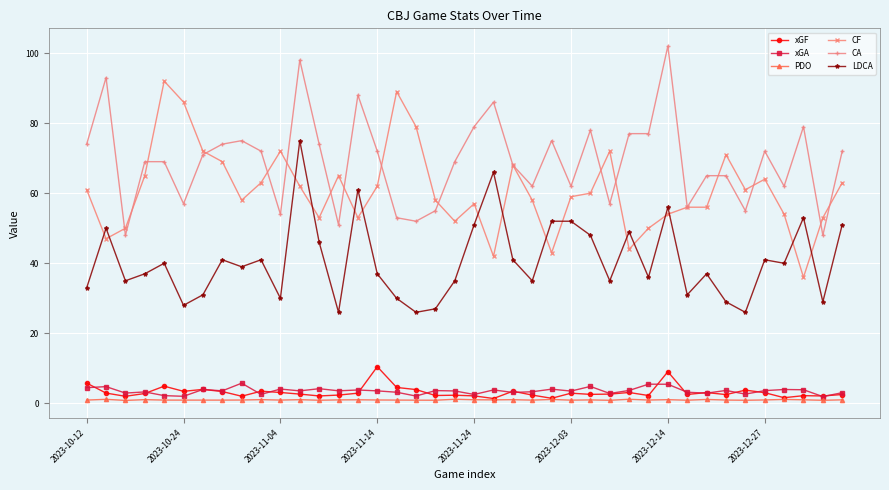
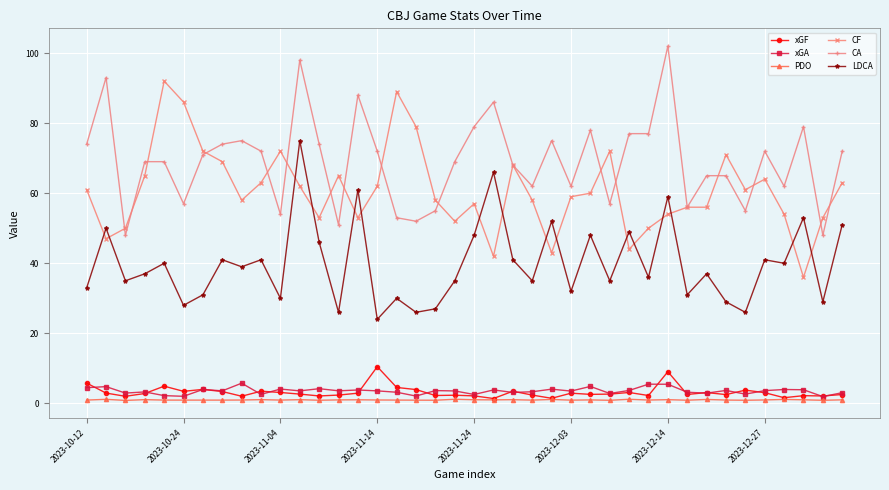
  {
    "xGF": {
      "2023-10-12": 6,
      "2023-10-24": 3,
      "2023-11-04": 3,
      "2023-11-14": 10,
      "2023-12-14": 9
    },
    "xGA": {
      "2023-10-12": 4,
      "2023-10-24": 2,
      "2023-11-04": 4,
      "2023-11-14": 4,
      "2023-12-14": 5
    },
    "LDCA": {
      "2023-10-12": 33,
      "2023-10-24": 28,
      "2023-11-04": 30,
-     "2023-11-14": 37,
-     "2023-11-24": 51,
-     "2023-12-03": 52,
-     "2023-12-14": 56,
+     "2023-11-14": 24,
+     "2023-11-24": 48,
+     "2023-12-03": 32,
+     "2023-12-14": 59,
      "2023-12-27": 41
    }
  }
